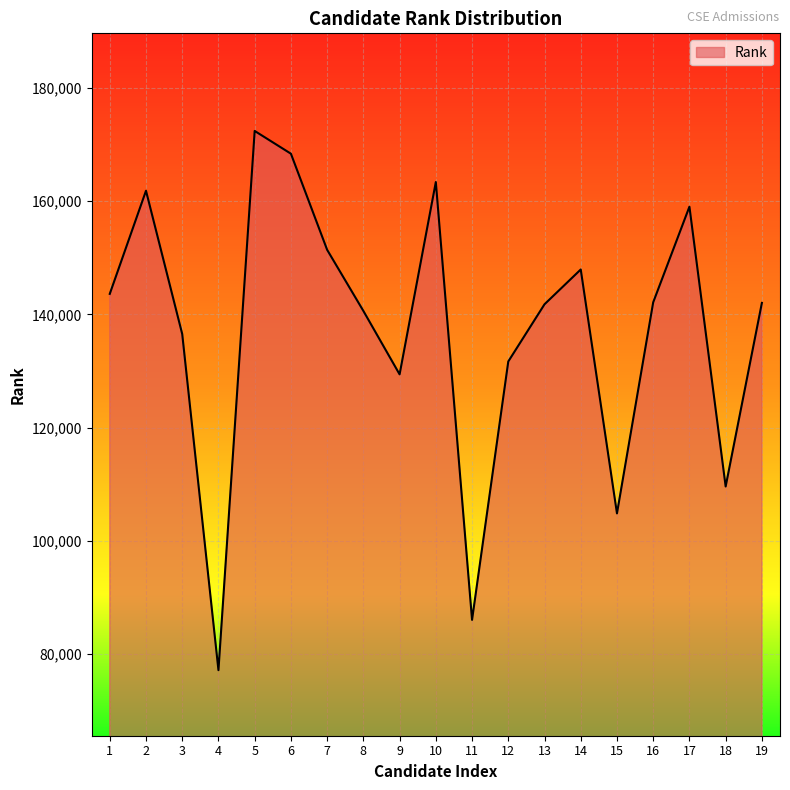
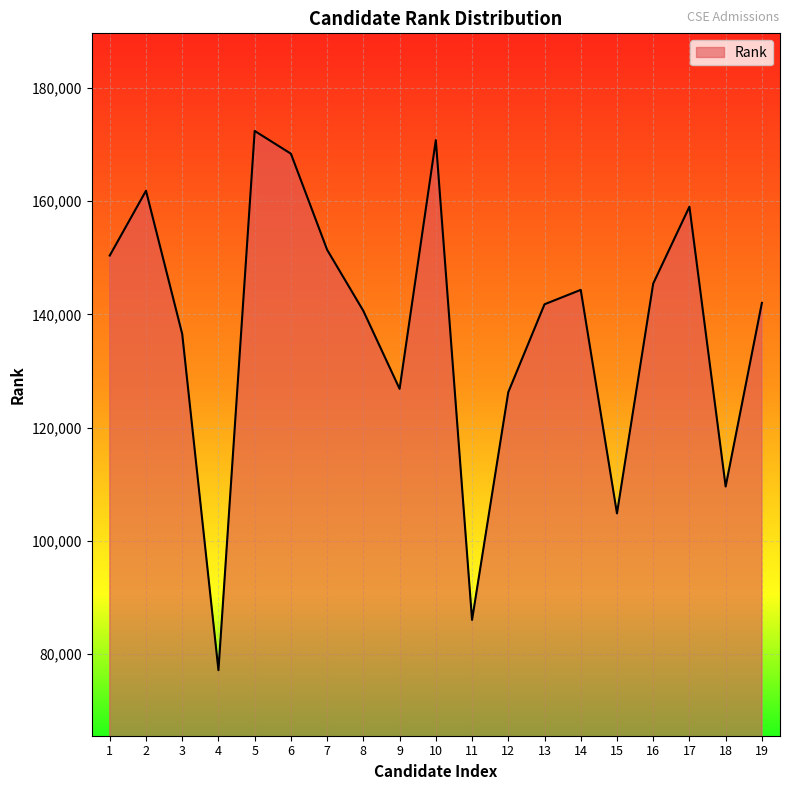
  {
-   "1": "144,000",
+   "1": "150,000",
    "2": "162,000",
    "3": "137,000",
    "4": "77,000",
    "5": "172,000",
    "6": "168,000",
    "7": "151,000",
    "8": "141,000",
-   "9": "129,000",
-   "10": "163,000",
+   "9": "127,000",
+   "10": "171,000",
    "11": "86,000",
-   "12": "132,000",
+   "12": "126,000",
    "13": "142,000",
-   "14": "148,000",
+   "14": "144,000",
    "15": "105,000",
-   "16": "142,000",
+   "16": "145,000",
    "17": "159,000",
    "18": "110,000",
    "19": "142,000"
  }
